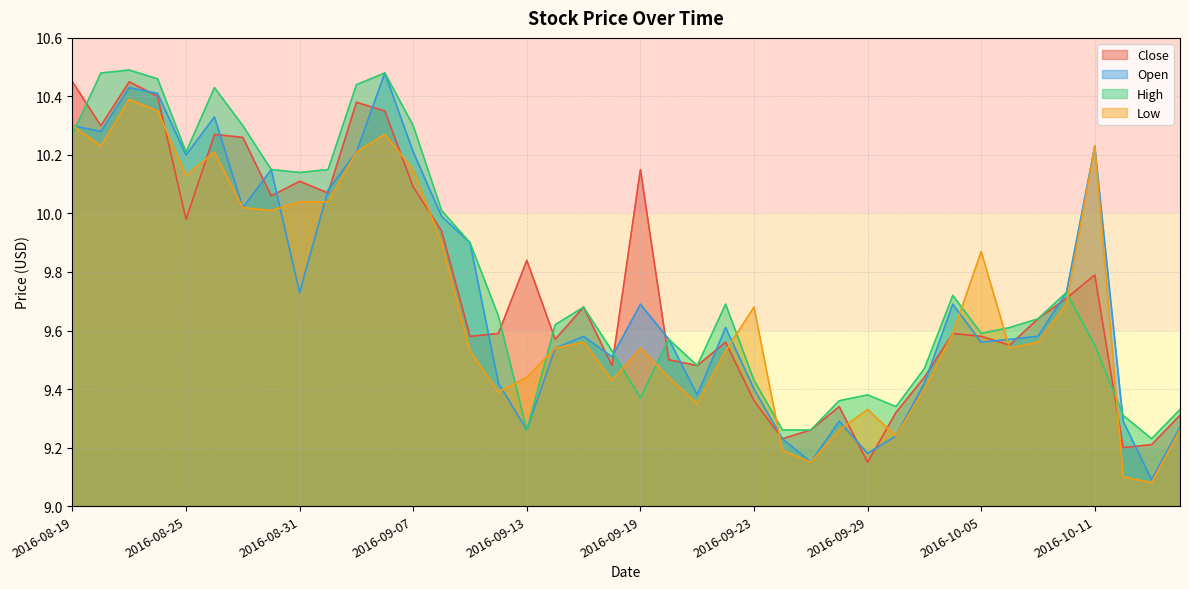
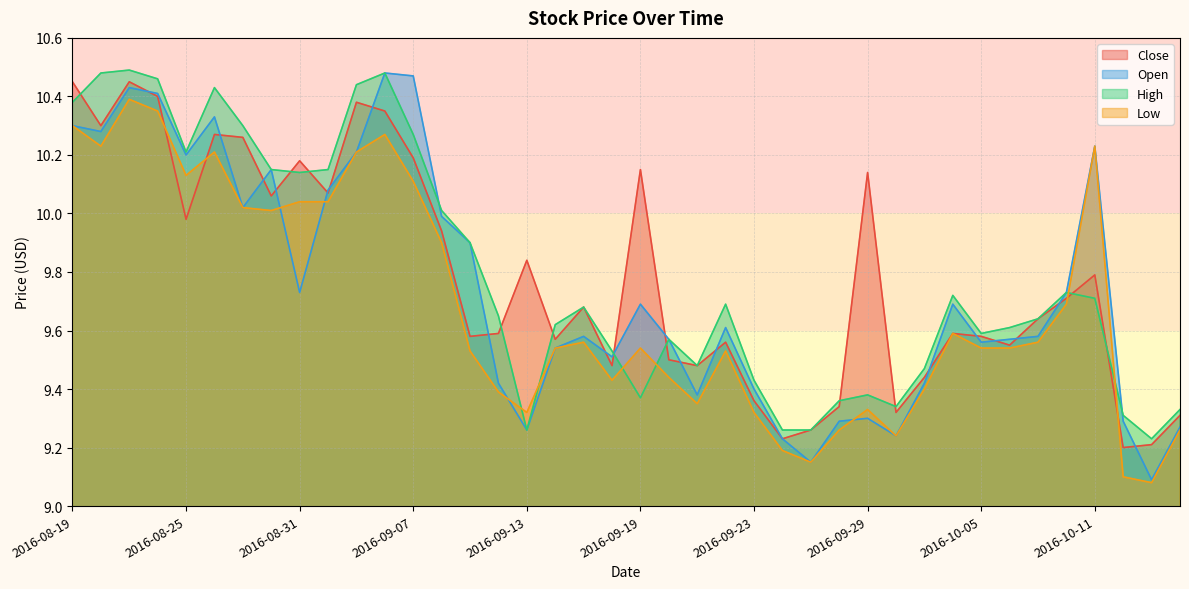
  {
    "Close": {
      "2016-08-19": 10.45,
      "2016-08-25": 9.98,
-     "2016-08-31": 10.11,
-     "2016-09-07": 10.09,
+     "2016-08-31": 10.18,
+     "2016-09-07": 10.19,
      "2016-09-13": 9.84,
      "2016-09-19": 10.15,
      "2016-09-23": 9.36,
-     "2016-09-29": 9.15,
+     "2016-09-29": 10.14,
      "2016-10-05": 9.58,
      "2016-10-11": 9.79
    },
    "Open": {
      "2016-08-25": 10.20,
      "2016-08-31": 9.73,
-     "2016-09-07": 10.21,
+     "2016-09-07": 10.47,
      "2016-09-19": 9.69,
      "2016-09-23": 9.40,
-     "2016-09-29": 9.18,
+     "2016-09-29": 9.30,
      "2016-10-05": 9.56
    },
    "High": {
-     "2016-08-19": 10.27,
+     "2016-08-19": 10.38,
      "2016-08-25": 10.21,
      "2016-08-31": 10.14,
-     "2016-09-07": 10.30,
+     "2016-09-07": 10.27,
      "2016-09-19": 9.37,
      "2016-09-23": 9.43,
      "2016-09-29": 9.38,
      "2016-10-05": 9.59,
-     "2016-10-11": 9.55
+     "2016-10-11": 9.71
    },
    "Low": {
      "2016-08-25": 10.13,
      "2016-08-31": 10.04,
-     "2016-09-07": 10.15,
-     "2016-09-13": 9.44,
+     "2016-09-07": 10.11,
+     "2016-09-13": 9.32,
      "2016-09-19": 9.54,
-     "2016-09-23": 9.68,
+     "2016-09-23": 9.32,
      "2016-09-29": 9.33,
-     "2016-10-05": 9.87
+     "2016-10-05": 9.54
    }
  }
